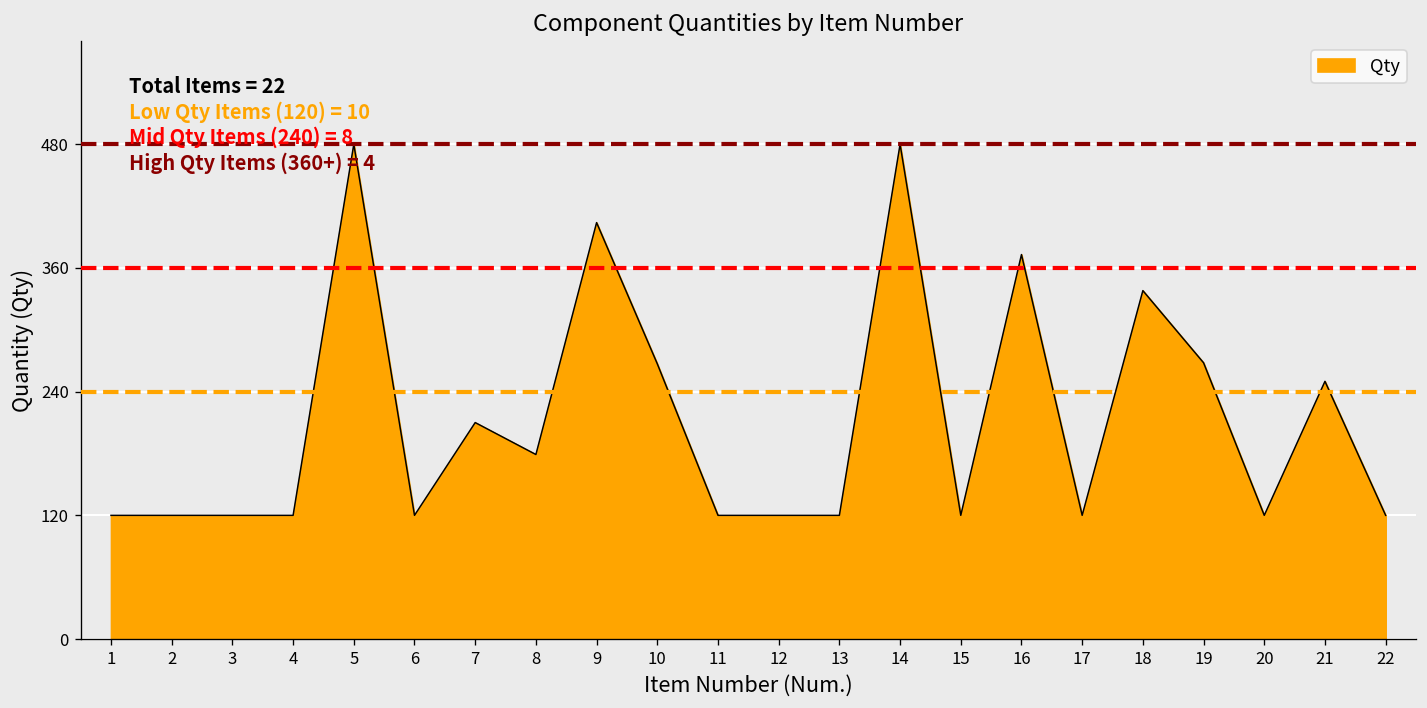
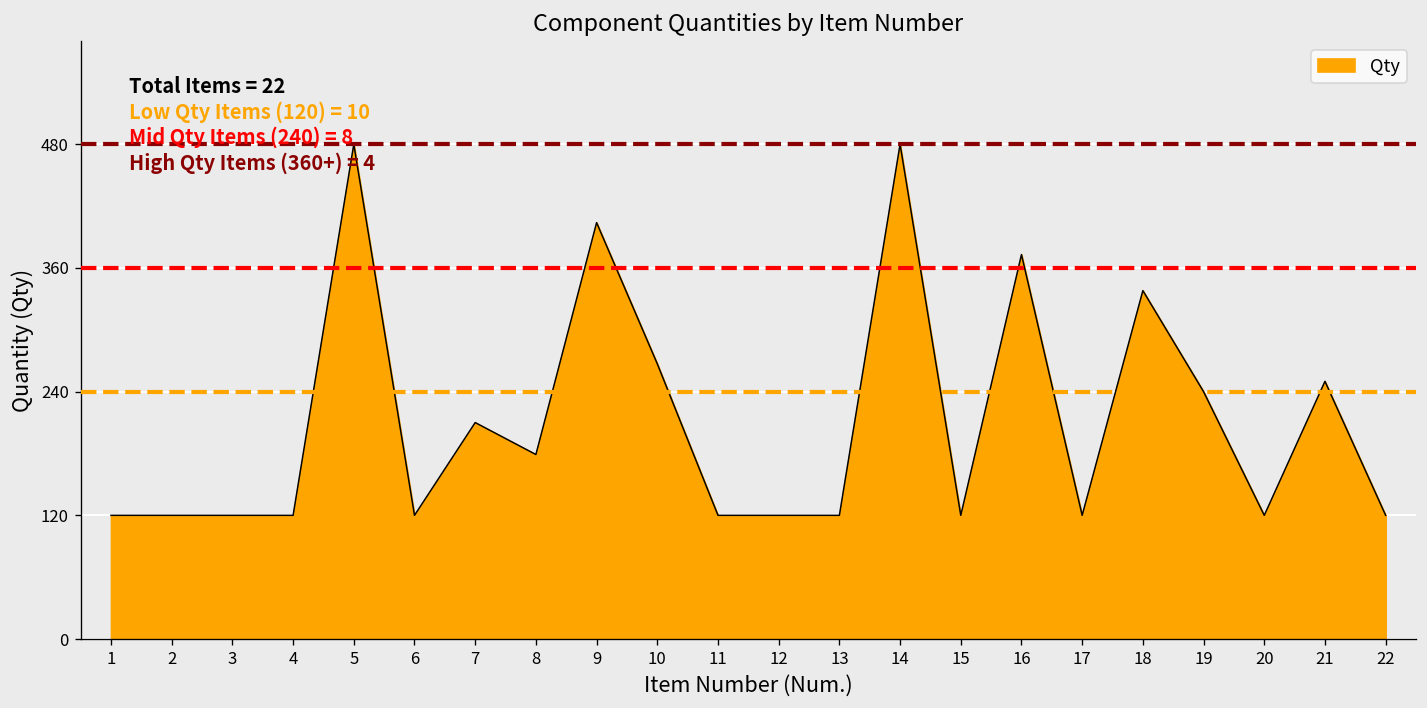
  {
    "1": 120,
    "2": 120,
    "3": 120,
    "4": 120,
    "6": 120,
    "7": 210,
    "8": 180,
    "9": 400,
    "10": 270,
    "11": 120,
    "12": 120,
    "13": 120,
    "14": 480,
    "15": 120,
    "16": 370,
    "17": 120,
    "18": 340,
-   "19": 270,
+   "19": 240,
    "20": 120,
    "21": 250,
    "22": 120
  }
